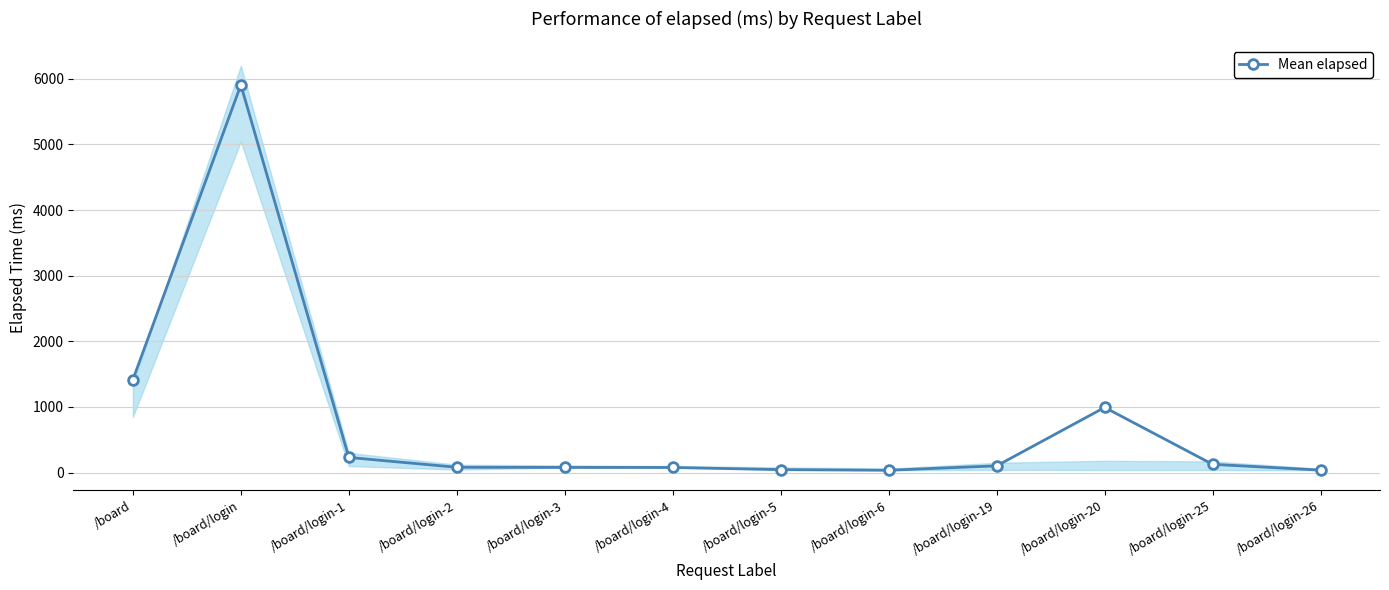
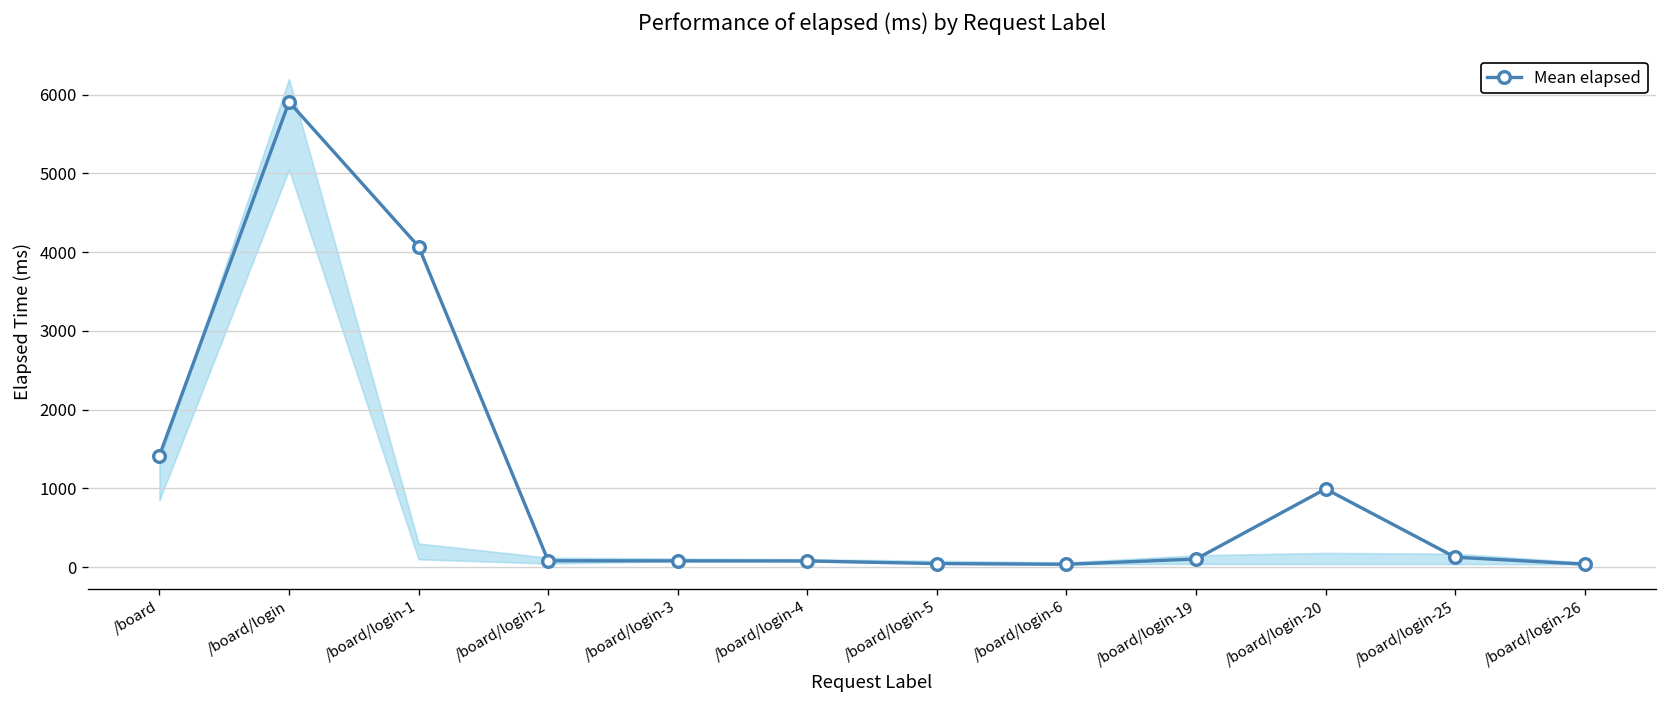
  {
    "Mean elapsed": {
      "/board": 1400,
      "/board/login": 5900,
-     "/board/login-1": 200,
+     "/board/login-1": 4100,
      "/board/login-2": 100,
      "/board/login-19": 100,
      "/board/login-20": 1000,
      "/board/login-25": 100
    }
  }
